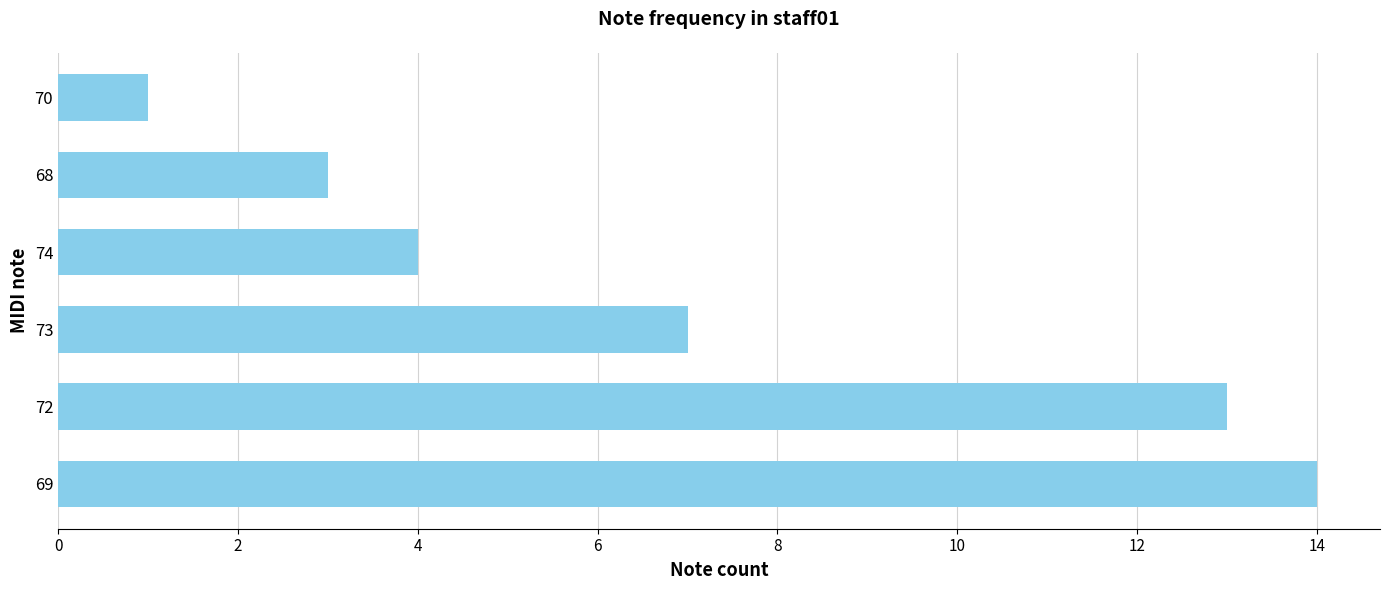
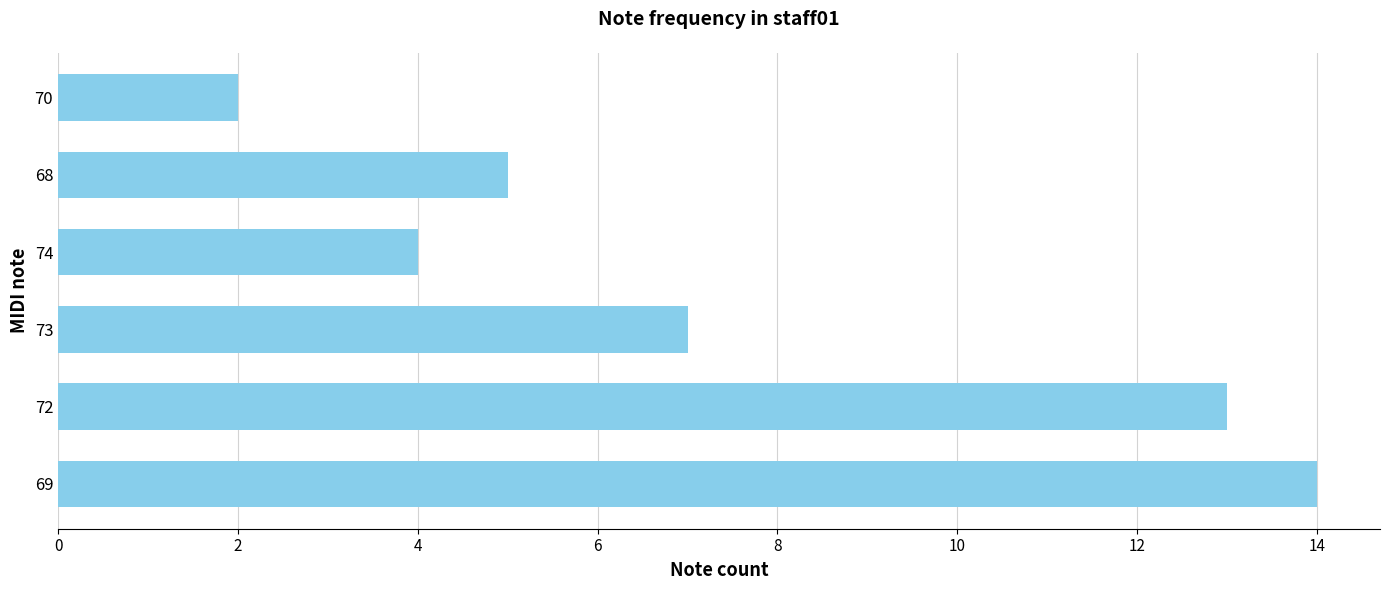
  {
-   "70": 1,
-   "68": 3,
+   "70": 2,
+   "68": 5,
    "74": 4,
    "73": 7,
    "72": 13,
    "69": 14
  }
